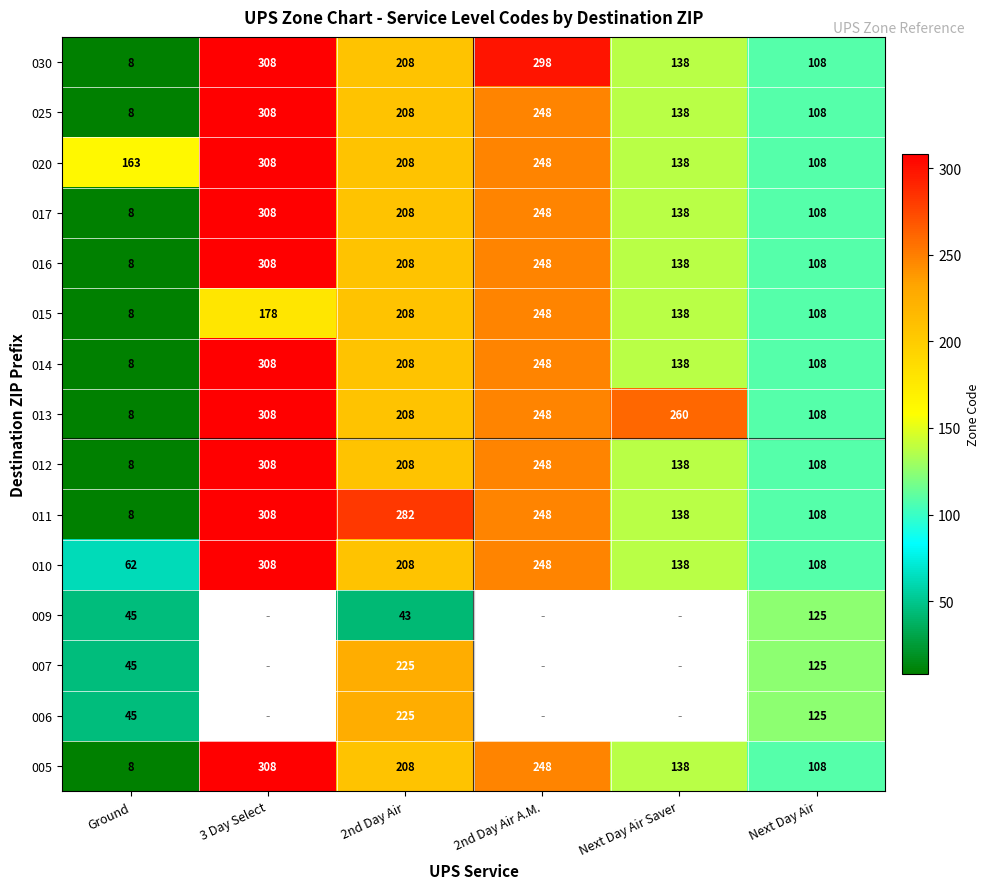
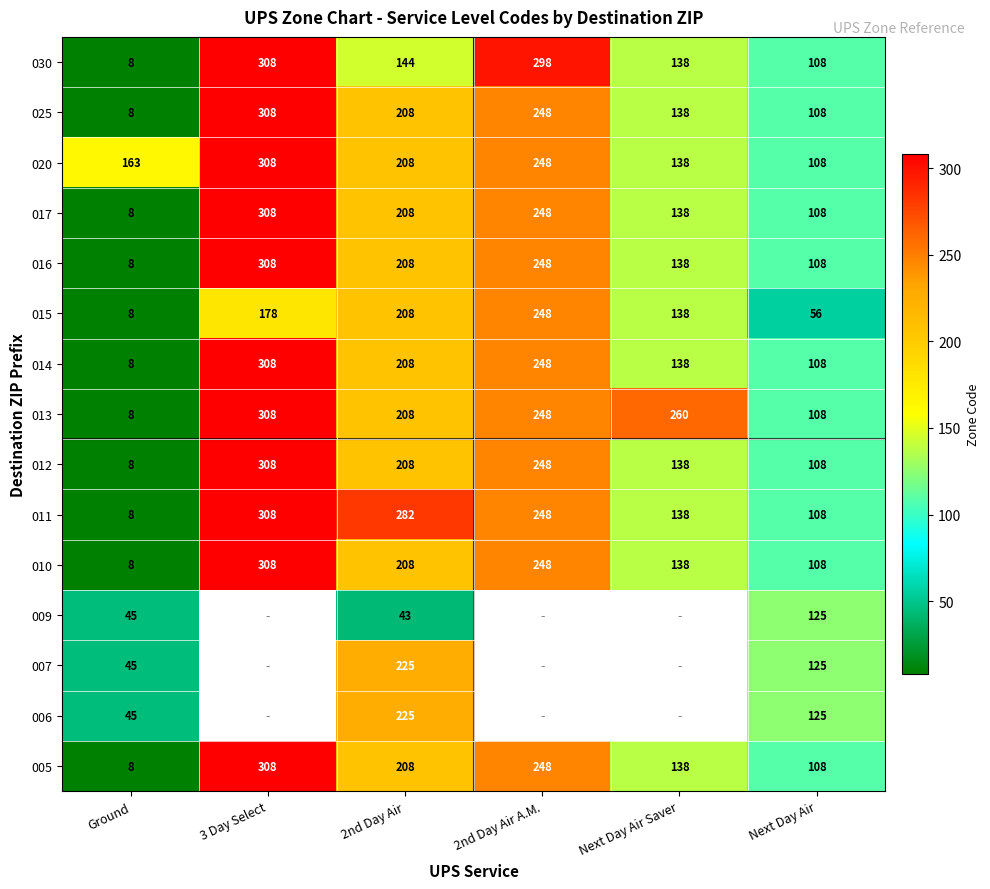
  {
    "030": {
      "Ground": 8,
      "3 Day Select": 308,
-     "2nd Day Air": 208,
+     "2nd Day Air": 144,
      "2nd Day Air A.M.": 298,
      "Next Day Air Saver": 138,
      "Next Day Air": 108
    },
    "025": {
      "Ground": 8,
      "3 Day Select": 308,
      "2nd Day Air": 208,
      "2nd Day Air A.M.": 248,
      "Next Day Air Saver": 138,
      "Next Day Air": 108
    },
    "020": {
      "Ground": 163,
      "3 Day Select": 308,
      "2nd Day Air": 208,
      "2nd Day Air A.M.": 248,
      "Next Day Air Saver": 138,
      "Next Day Air": 108
    },
    "017": {
      "Ground": 8,
      "3 Day Select": 308,
      "2nd Day Air": 208,
      "2nd Day Air A.M.": 248,
      "Next Day Air Saver": 138,
      "Next Day Air": 108
    },
    "016": {
      "Ground": 8,
      "3 Day Select": 308,
      "2nd Day Air": 208,
      "2nd Day Air A.M.": 248,
      "Next Day Air Saver": 138,
      "Next Day Air": 108
    },
    "015": {
      "Ground": 8,
      "3 Day Select": 178,
      "2nd Day Air": 208,
      "2nd Day Air A.M.": 248,
      "Next Day Air Saver": 138,
-     "Next Day Air": 108
+     "Next Day Air": 56
    },
    "014": {
      "Ground": 8,
      "3 Day Select": 308,
      "2nd Day Air": 208,
      "2nd Day Air A.M.": 248,
      "Next Day Air Saver": 138,
      "Next Day Air": 108
    },
    "013": {
      "Ground": 8,
      "3 Day Select": 308,
      "2nd Day Air": 208,
      "2nd Day Air A.M.": 248,
      "Next Day Air Saver": 260,
      "Next Day Air": 108
    },
    "012": {
      "Ground": 8,
      "3 Day Select": 308,
      "2nd Day Air": 208,
      "2nd Day Air A.M.": 248,
      "Next Day Air Saver": 138,
      "Next Day Air": 108
    },
    "011": {
      "Ground": 8,
      "3 Day Select": 308,
      "2nd Day Air": 282,
      "2nd Day Air A.M.": 248,
      "Next Day Air Saver": 138,
      "Next Day Air": 108
    },
    "010": {
-     "Ground": 62,
+     "Ground": 8,
      "3 Day Select": 308,
      "2nd Day Air": 208,
      "2nd Day Air A.M.": 248,
      "Next Day Air Saver": 138,
      "Next Day Air": 108
    },
    "009": {
      "Ground": 45,
      "2nd Day Air": 43,
      "Next Day Air": 125
    },
    "007": {
      "Ground": 45,
      "2nd Day Air": 225,
      "Next Day Air": 125
    },
    "006": {
      "Ground": 45,
      "2nd Day Air": 225,
      "Next Day Air": 125
    },
    "005": {
      "Ground": 8,
      "3 Day Select": 308,
      "2nd Day Air": 208,
      "2nd Day Air A.M.": 248,
      "Next Day Air Saver": 138,
      "Next Day Air": 108
    }
  }
